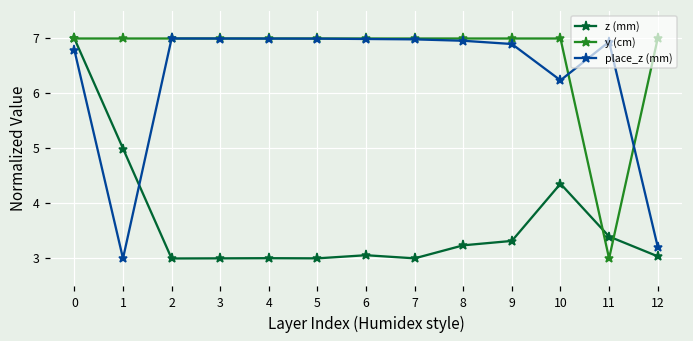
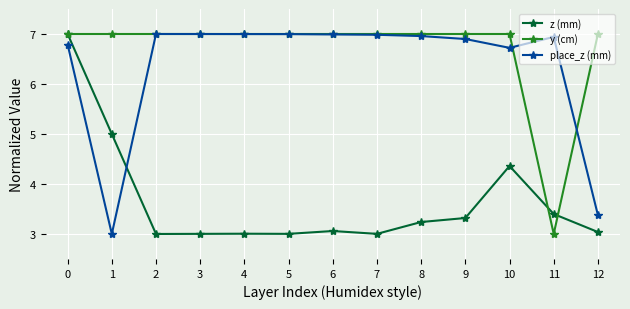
  {
    "place_z (mm)": {
      "0": 6.8,
      "1": 3.0,
      "9": 6.9,
-     "10": 6.2,
-     "12": 3.2
+     "10": 6.7,
+     "12": 3.4
    }
  }
